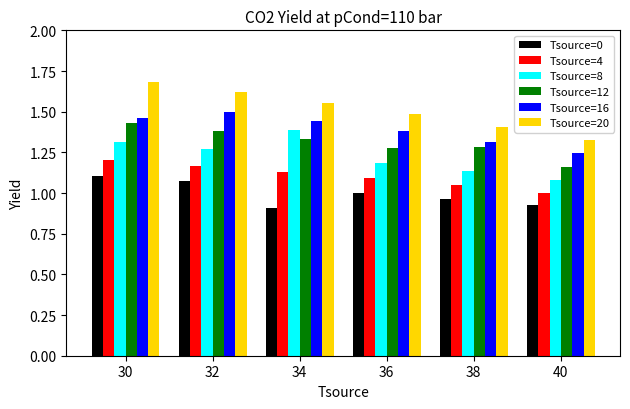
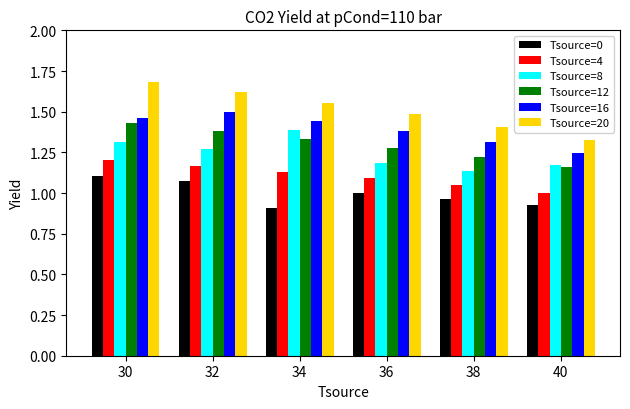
  {
    "Tsource=0": {
      "30": 1.10,
      "32": 1.07,
      "34": 0.91,
      "36": 1.00,
      "38": 0.96,
      "40": 0.92
    },
    "Tsource=4": {
      "30": 1.20,
      "32": 1.17,
      "34": 1.13,
      "36": 1.09,
      "38": 1.05,
      "40": 1.00
    },
    "Tsource=8": {
      "30": 1.31,
      "32": 1.27,
      "34": 1.39,
      "36": 1.18,
      "38": 1.13,
-     "40": 1.08
+     "40": 1.17
    },
    "Tsource=12": {
      "30": 1.43,
      "32": 1.38,
      "34": 1.33,
      "36": 1.28,
-     "38": 1.28,
+     "38": 1.22,
      "40": 1.16
    },
    "Tsource=16": {
      "30": 1.46,
      "32": 1.50,
      "34": 1.44,
      "36": 1.38,
      "38": 1.32,
      "40": 1.25
    },
    "Tsource=20": {
      "30": 1.68,
      "32": 1.62,
      "34": 1.55,
      "36": 1.48,
      "38": 1.41,
      "40": 1.33
    }
  }
